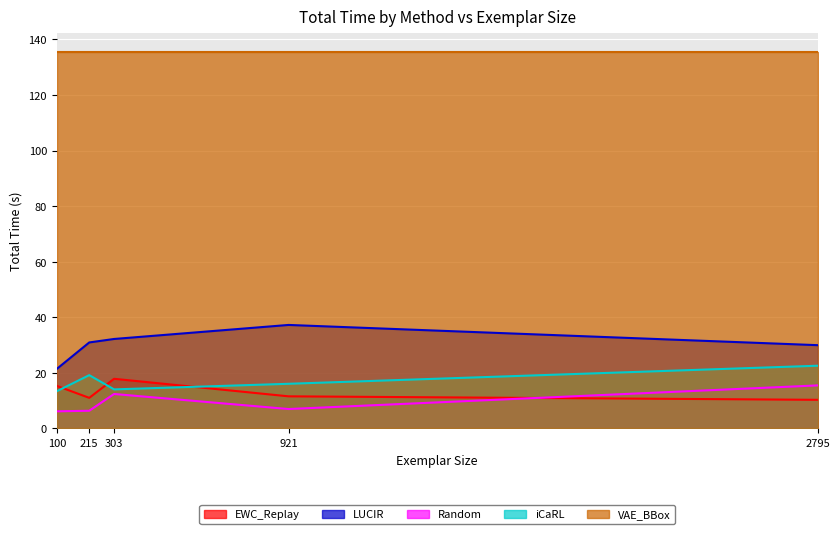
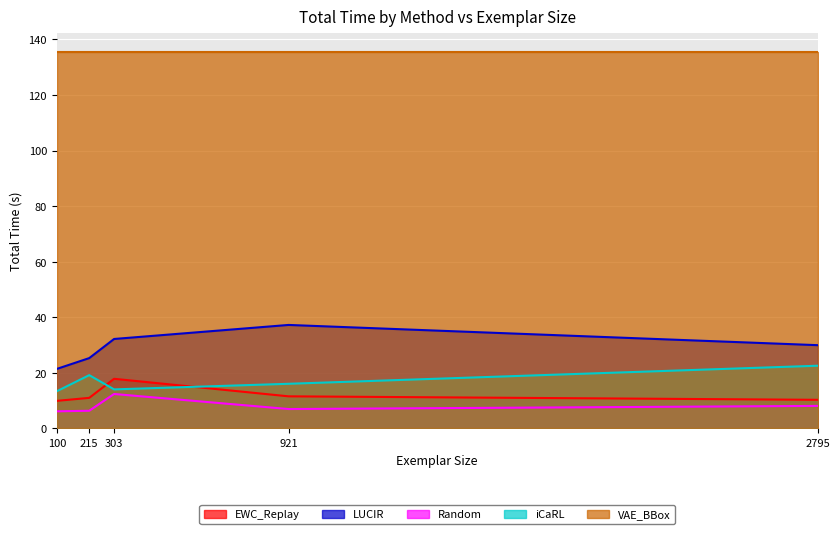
  {
    "EWC_Replay": {
-     "100": 15,
+     "100": 10,
      "215": 11,
      "303": 18,
      "921": 12,
      "2795": 10
    },
    "LUCIR": {
      "100": 21,
-     "215": 31,
+     "215": 25,
      "303": 32,
      "921": 37,
      "2795": 30
    },
    "Random": {
      "100": 6,
      "215": 6,
      "303": 12,
      "921": 7,
-     "2795": 15
+     "2795": 8
    },
    "iCaRL": {
      "100": 13,
      "215": 19,
      "303": 14,
      "921": 16,
      "2795": 23
    },
    "VAE_BBox": {
      "100": 135,
      "215": 135,
      "303": 135,
      "921": 135,
      "2795": 135
    }
  }
